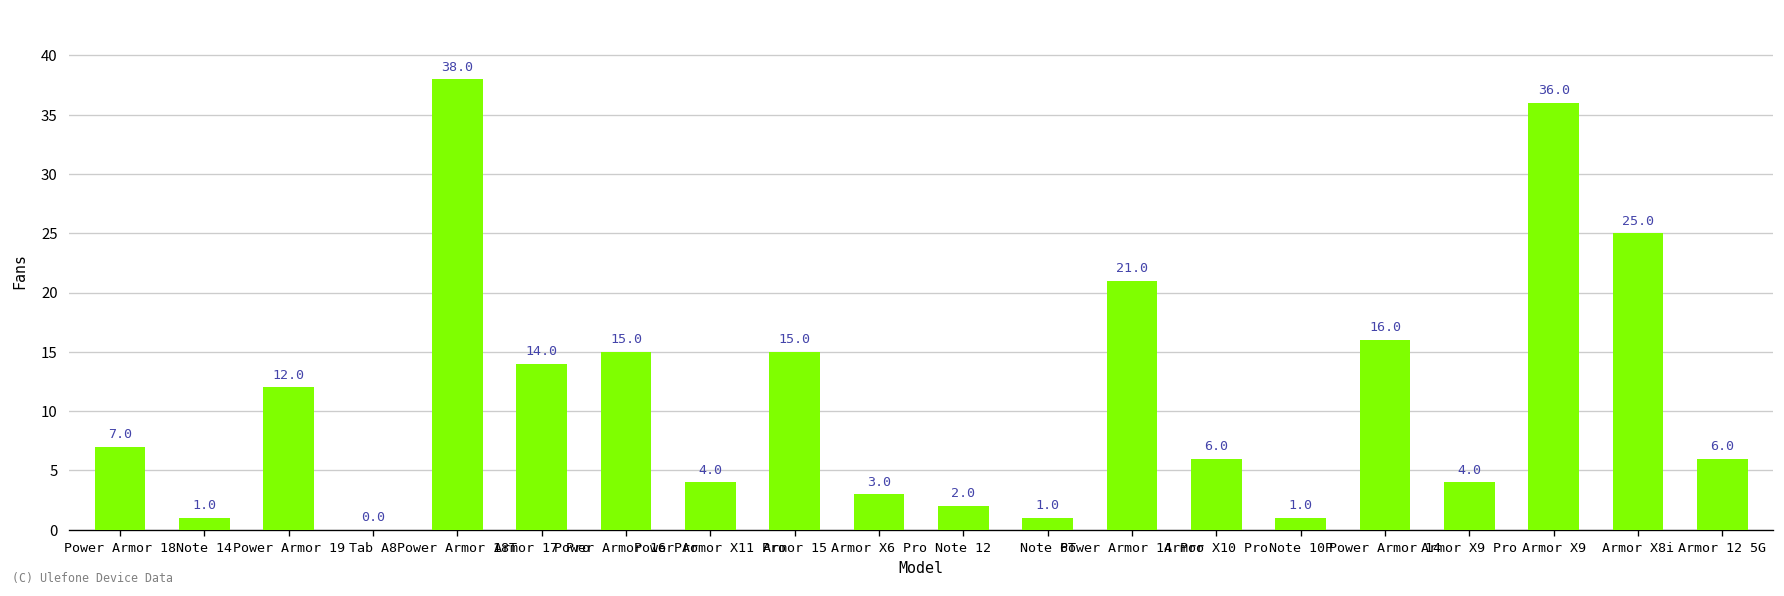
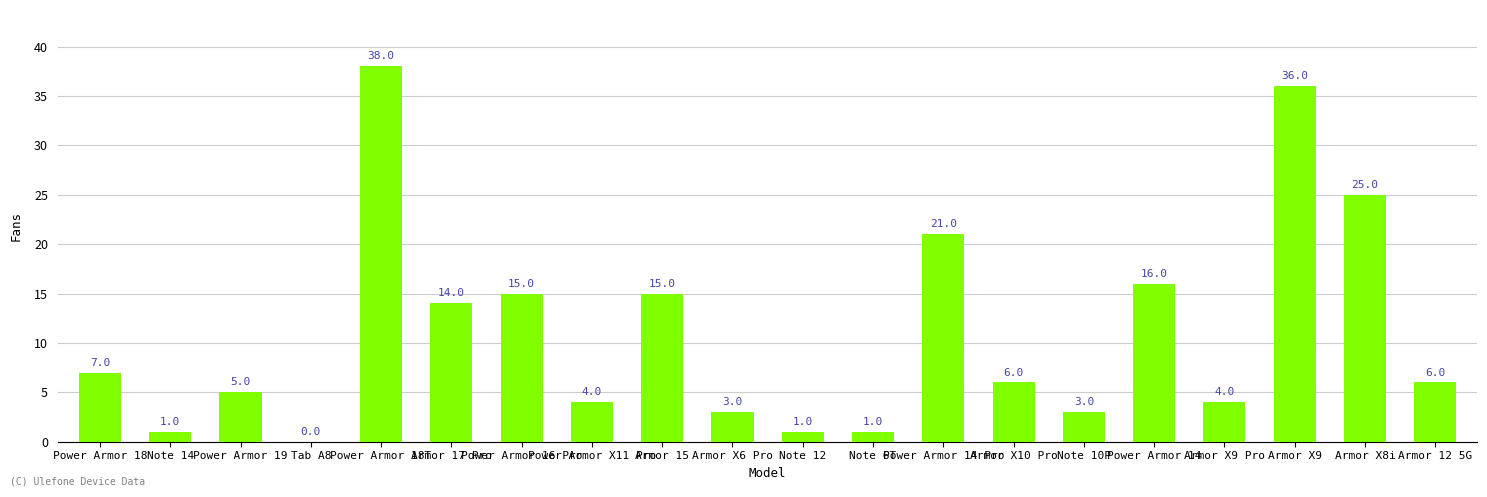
  {
    "Power Armor 18": 7.0,
    "Note 14": 1.0,
-   "Power Armor 19": 12.0,
+   "Power Armor 19": 5.0,
    "Tab A8": 0.0,
    "Armor X6 Pro": 3.0,
-   "Note 12": 2.0,
-   "Note 10P": 1.0,
+   "Note 12": 1.0,
+   "Note 10P": 3.0,
    "Armor X9": 36.0,
    "Armor X8i": 25.0,
    "Armor 12 5G": 6.0
  }
